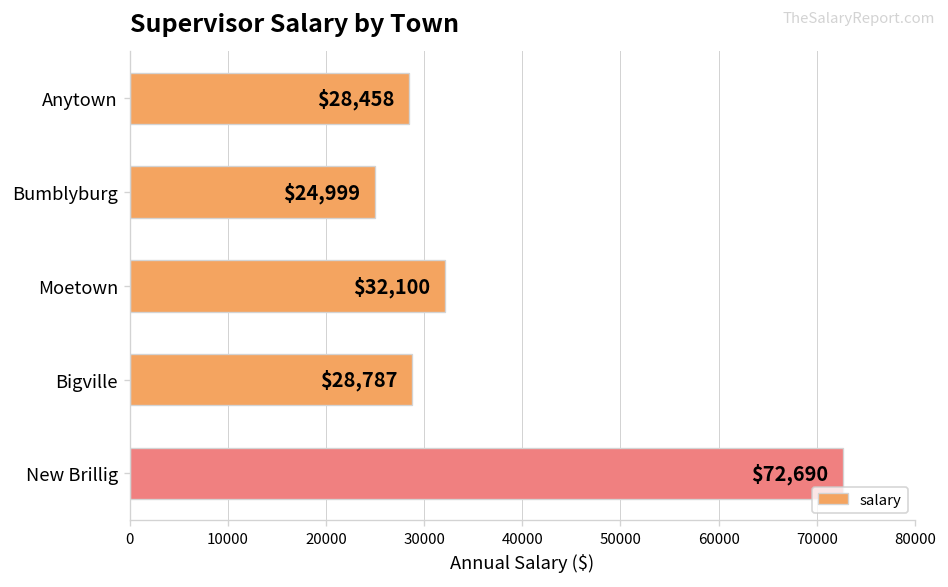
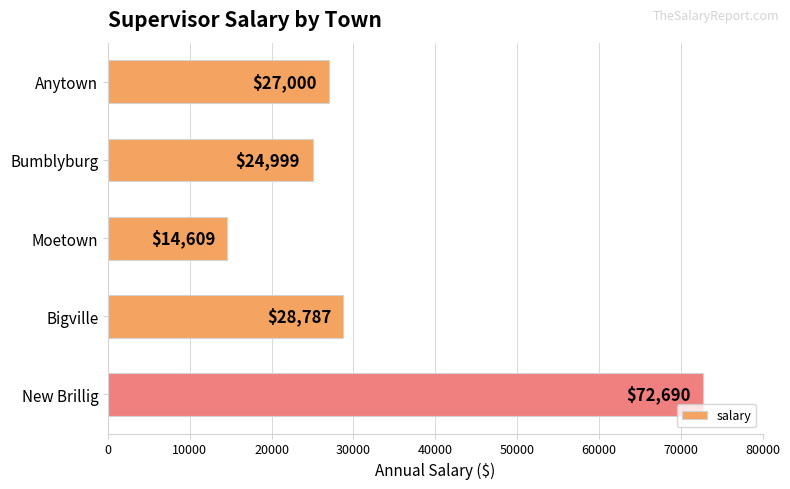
  {
-   "Anytown": "$28,458",
+   "Anytown": "$27,000",
    "Bumblyburg": "$24,999",
-   "Moetown": "$32,100",
+   "Moetown": "$14,609",
    "Bigville": "$28,787",
    "New Brillig": "$72,690"
  }
